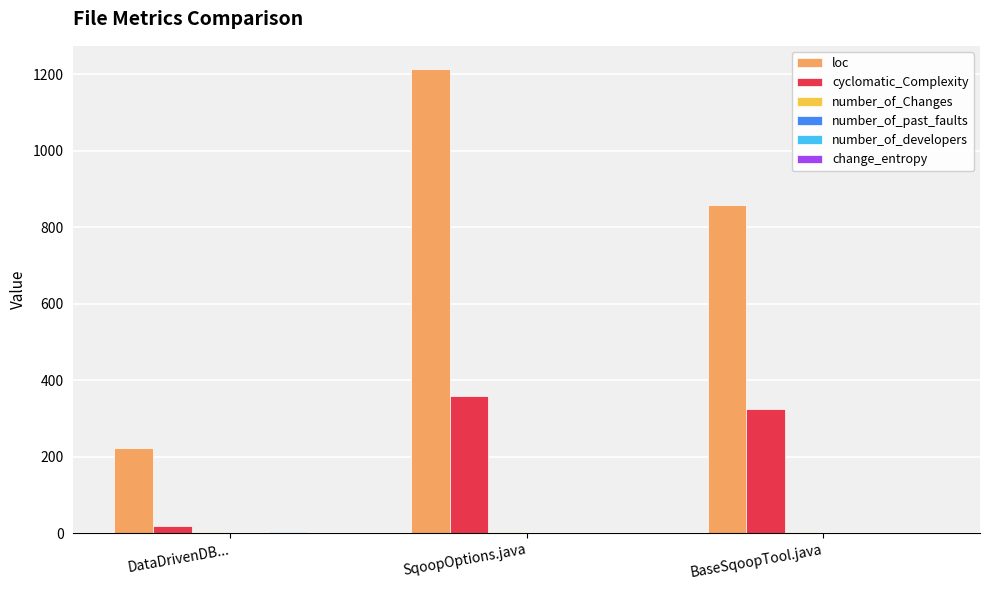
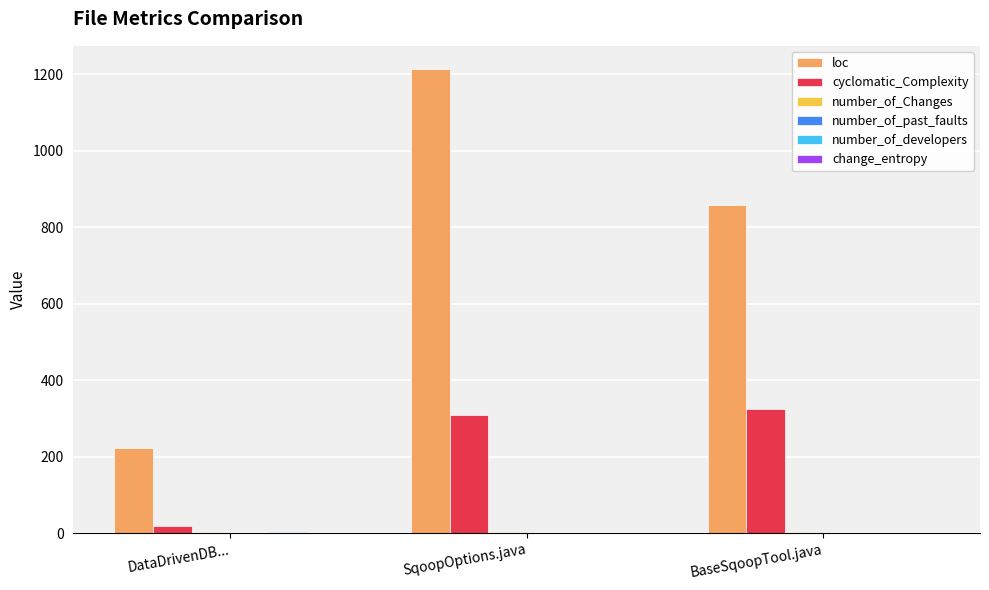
  {
    "cyclomatic_Complexity": {
      "DataDrivenDB...": 20,
-     "SqoopOptions.java": 360,
+     "SqoopOptions.java": 310,
      "BaseSqoopTool.java": 330
    }
  }
